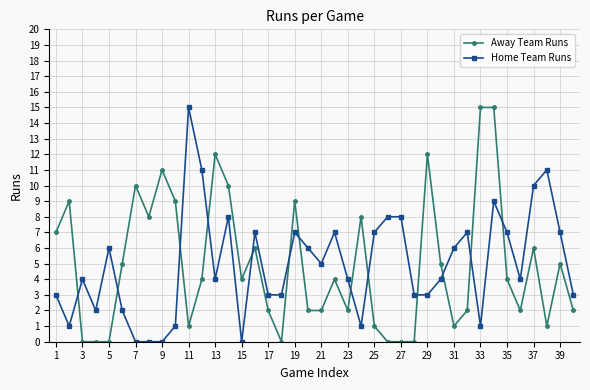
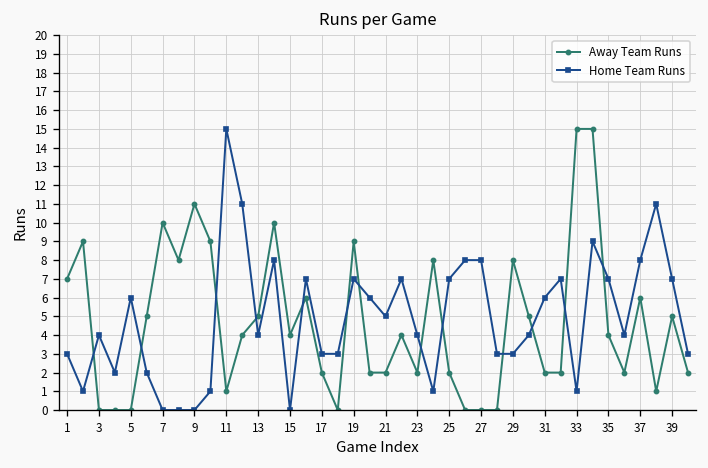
  {
    "Away Team Runs": {
      "1": 7,
      "3": 0,
      "5": 0,
      "7": 10,
      "9": 11,
      "11": 1,
-     "13": 12,
+     "13": 5,
      "15": 4,
      "17": 2,
      "19": 9,
      "21": 2,
      "23": 2,
-     "25": 1,
+     "25": 2,
      "27": 0,
-     "29": 12,
-     "31": 1,
+     "29": 8,
+     "31": 2,
      "33": 15,
      "35": 4,
      "37": 6,
      "39": 5
    },
    "Home Team Runs": {
      "1": 3,
      "3": 4,
      "5": 6,
      "7": 0,
      "9": 0,
      "11": 15,
      "13": 4,
      "15": 0,
      "17": 3,
      "19": 7,
      "21": 5,
      "23": 4,
      "25": 7,
      "27": 8,
      "29": 3,
      "31": 6,
      "33": 1,
      "35": 7,
-     "37": 10,
+     "37": 8,
      "39": 7
    }
  }
